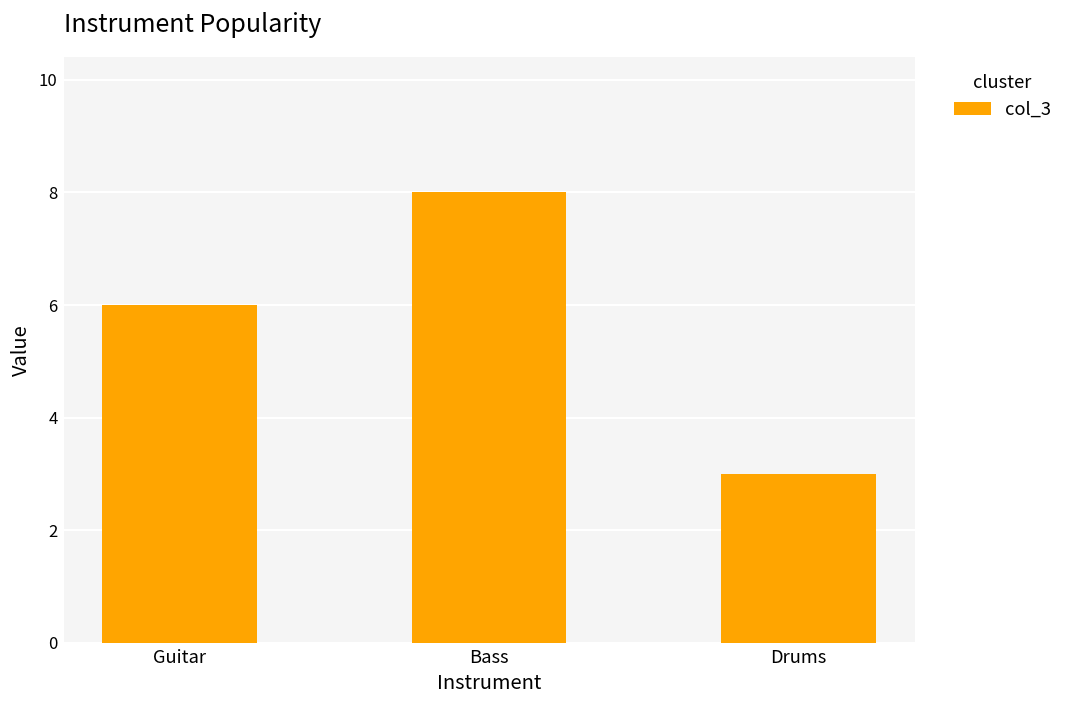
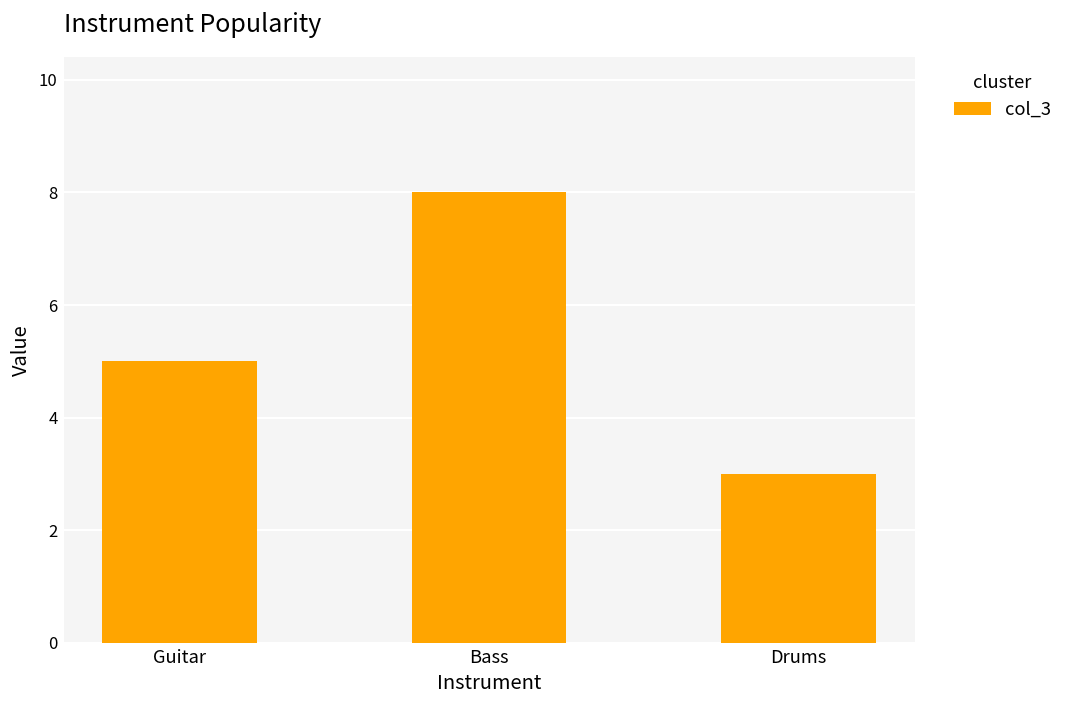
  {
-   "Guitar": 6,
+   "Guitar": 5,
    "Bass": 8,
    "Drums": 3
  }
